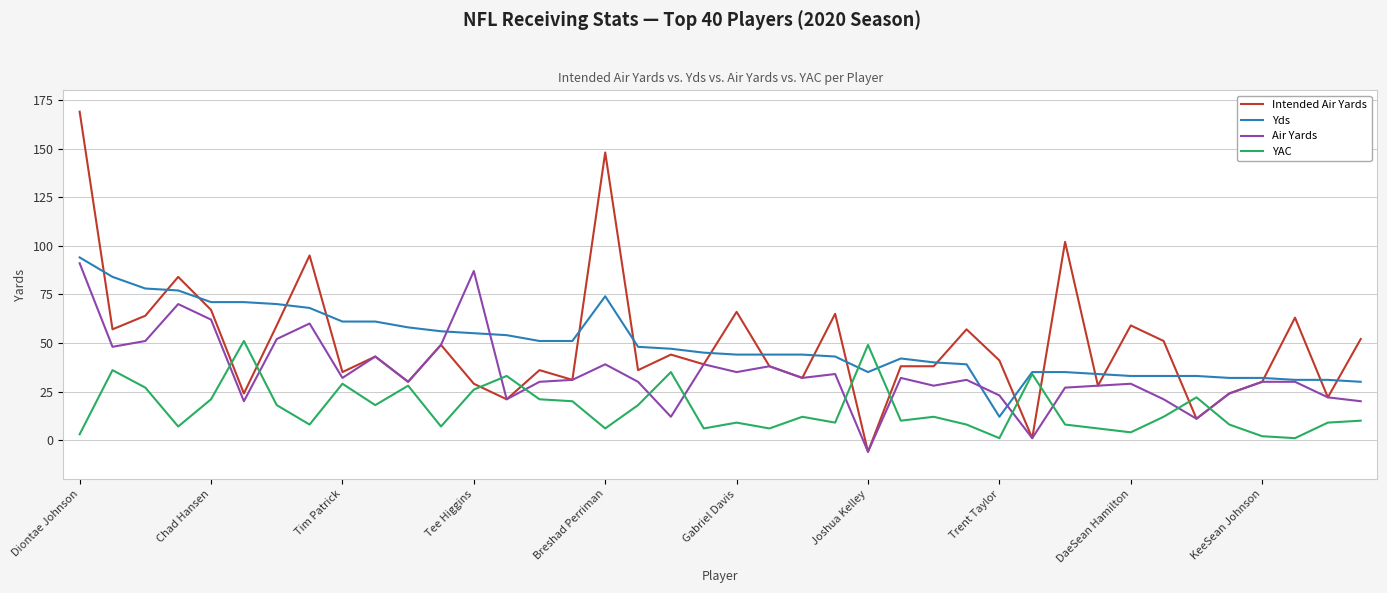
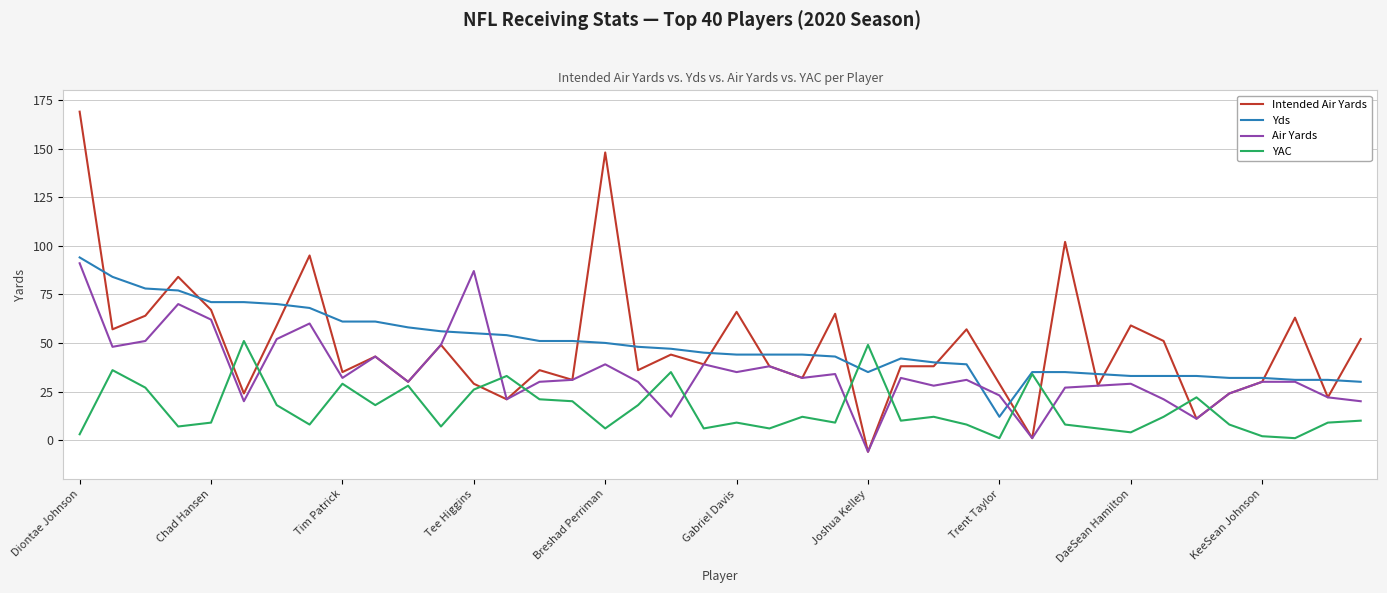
  {
    "Intended Air Yards": {
      "Diontae Johnson": 169,
      "Chad Hansen": 67,
      "Tim Patrick": 35,
      "Tee Higgins": 29,
      "Breshad Perriman": 148,
      "Gabriel Davis": 66,
-     "Trent Taylor": 41,
+     "Trent Taylor": 29,
      "DaeSean Hamilton": 59
    },
    "Yds": {
      "Diontae Johnson": 94,
      "Chad Hansen": 71,
      "Tim Patrick": 61,
      "Tee Higgins": 55,
-     "Breshad Perriman": 74,
+     "Breshad Perriman": 50,
      "Gabriel Davis": 44,
      "Joshua Kelley": 35,
      "Trent Taylor": 12,
      "DaeSean Hamilton": 33,
      "KeeSean Johnson": 32
    },
    "Air Yards": {
      "Diontae Johnson": 91,
      "Chad Hansen": 62,
      "Tim Patrick": 32,
      "Tee Higgins": 87,
      "Breshad Perriman": 39,
      "Gabriel Davis": 35,
      "Trent Taylor": 23,
      "DaeSean Hamilton": 29
    },
    "YAC": {
      "Diontae Johnson": 3,
-     "Chad Hansen": 21,
+     "Chad Hansen": 9,
      "Tim Patrick": 29,
      "Tee Higgins": 26,
      "Breshad Perriman": 6,
      "Gabriel Davis": 9,
      "Joshua Kelley": 49,
      "Trent Taylor": 1,
      "DaeSean Hamilton": 4,
      "KeeSean Johnson": 2
    }
  }
